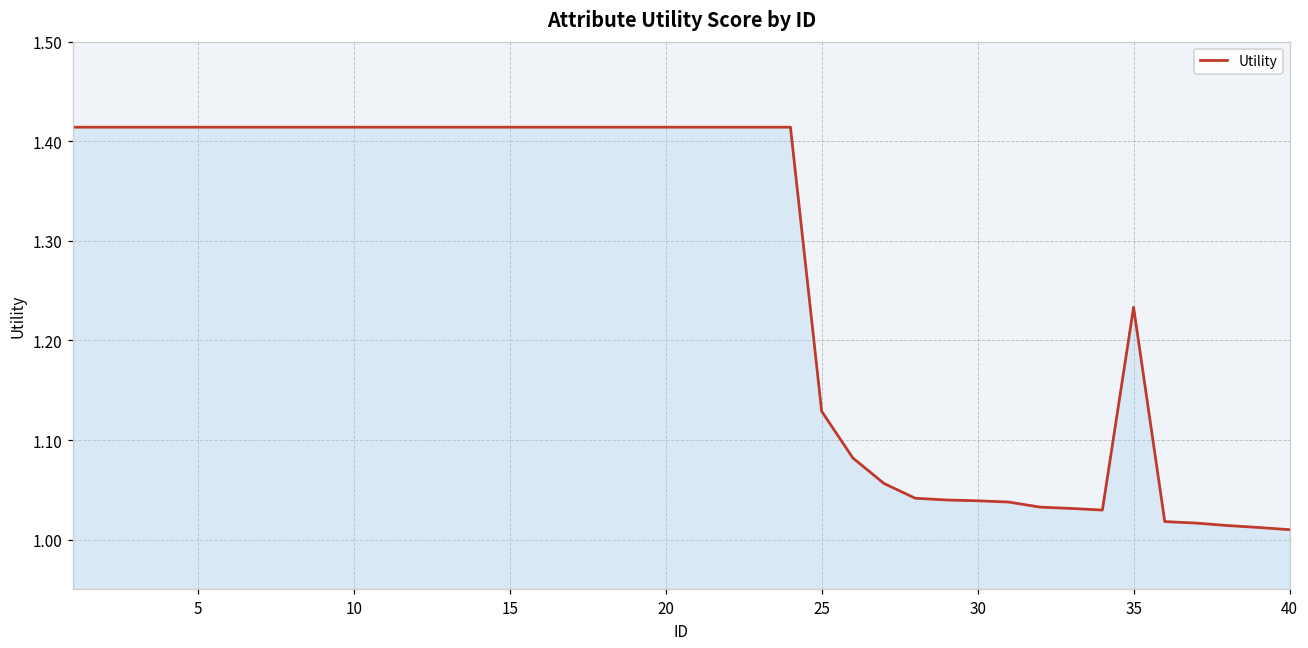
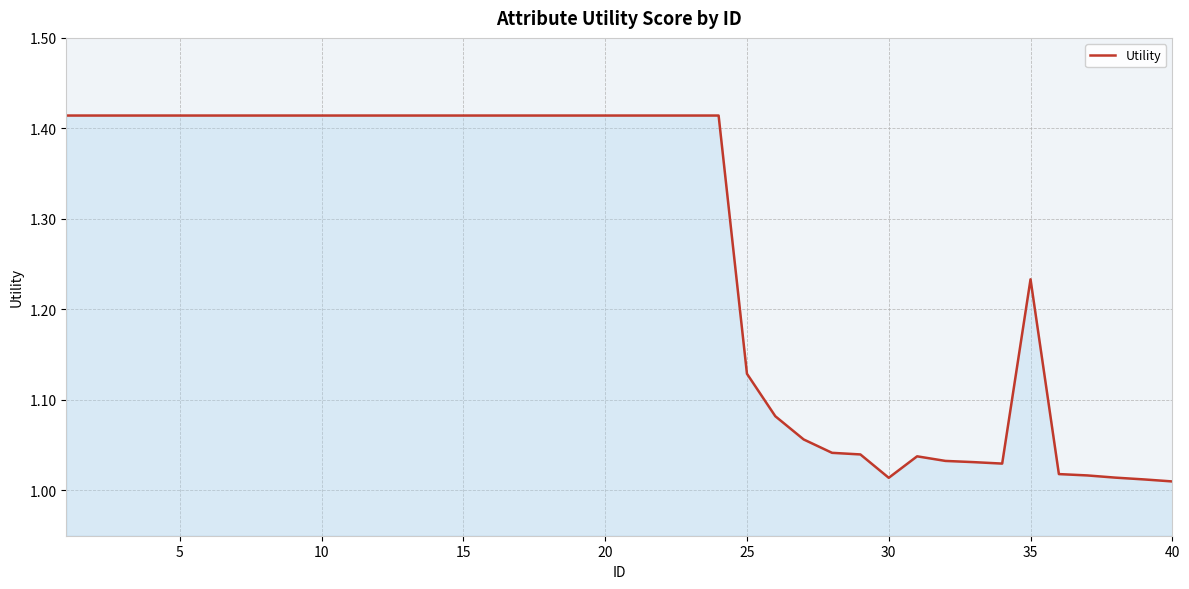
  {
    "5": 1.41,
    "10": 1.41,
    "15": 1.41,
    "20": 1.41,
    "25": 1.13,
-   "30": 1.04,
+   "30": 1.01,
    "35": 1.23,
    "40": 1.01
  }
